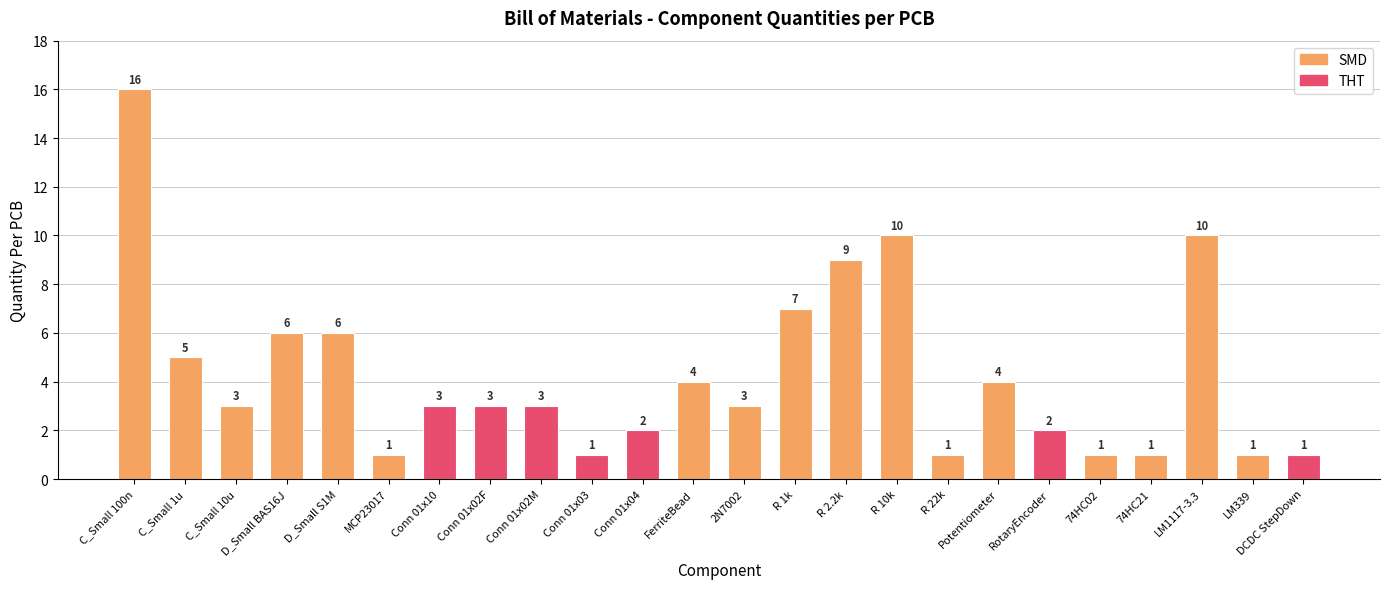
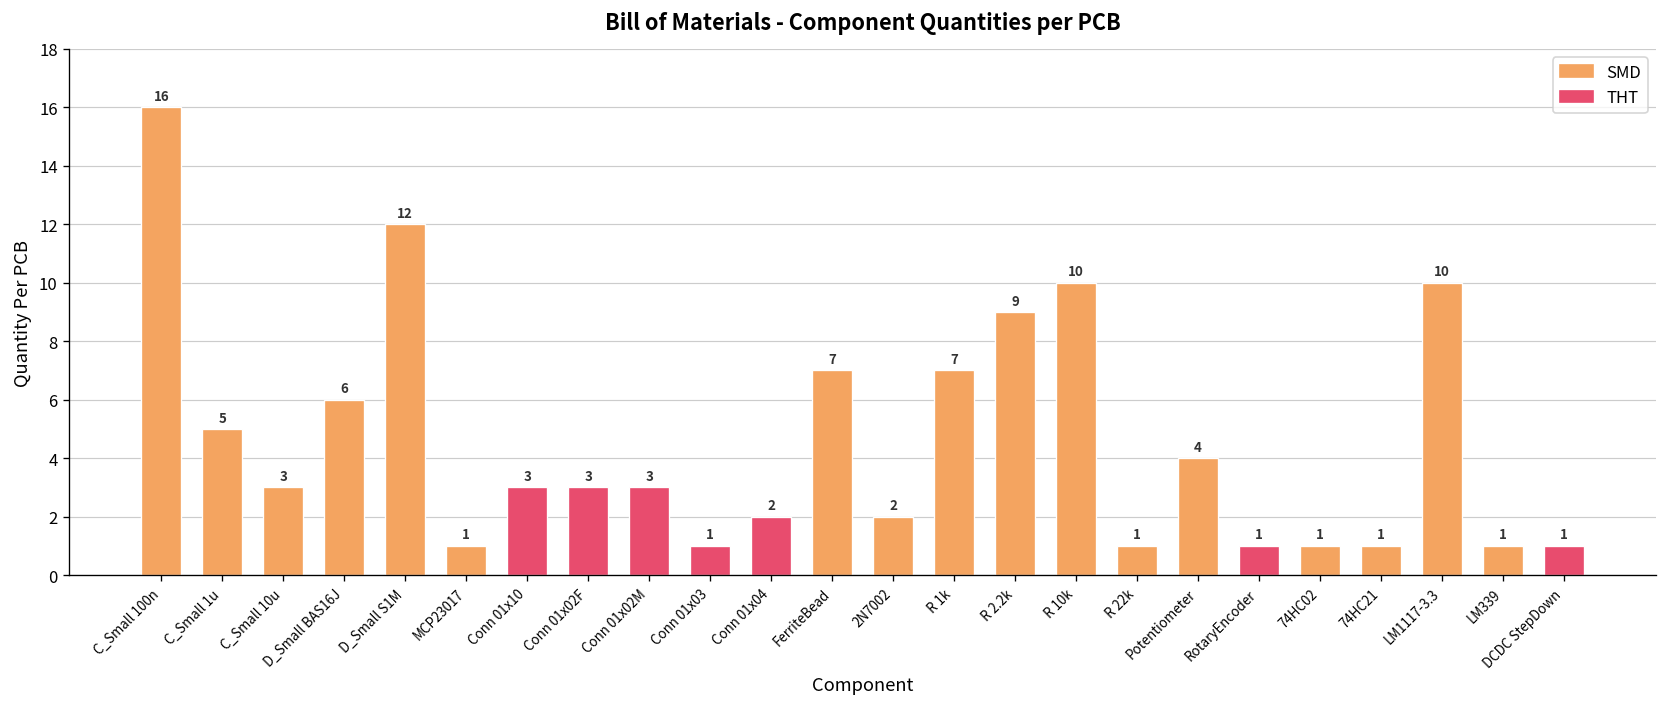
  {
    "C_Small 100n": 16,
    "C_Small 1u": 5,
    "C_Small 10u": 3,
    "D_Small BAS16J": 6,
-   "D_Small S1M": 6,
+   "D_Small S1M": 12,
    "MCP23017": 1,
    "Conn 01x10": 3,
    "Conn 01x02F": 3,
    "Conn 01x02M": 3,
    "Conn 01x03": 1,
    "Conn 01x04": 2,
-   "FerriteBead": 4,
-   "2N7002": 3,
+   "FerriteBead": 7,
+   "2N7002": 2,
    "R 1k": 7,
    "R 2.2k": 9,
    "R 10k": 10,
    "R 22k": 1,
    "Potentiometer": 4,
-   "RotaryEncoder": 2,
+   "RotaryEncoder": 1,
    "74HC02": 1,
    "74HC21": 1,
    "LM1117-3.3": 10,
    "LM339": 1,
    "DCDC StepDown": 1
  }
